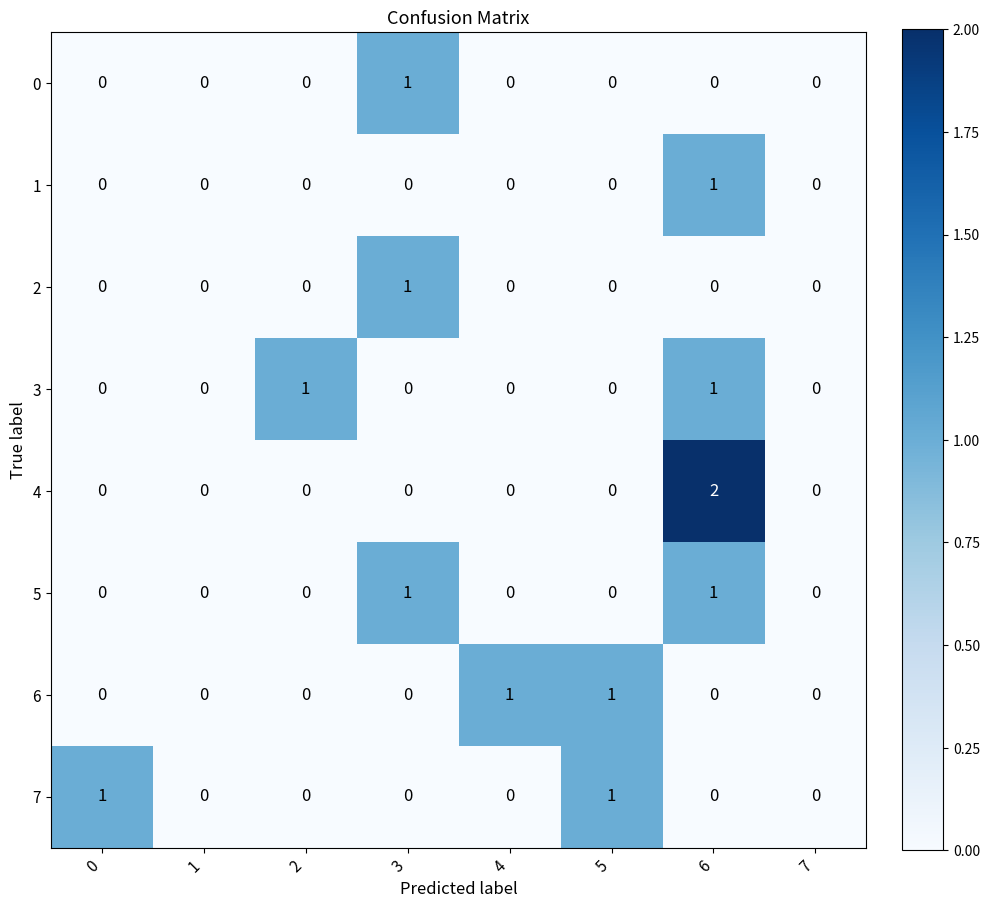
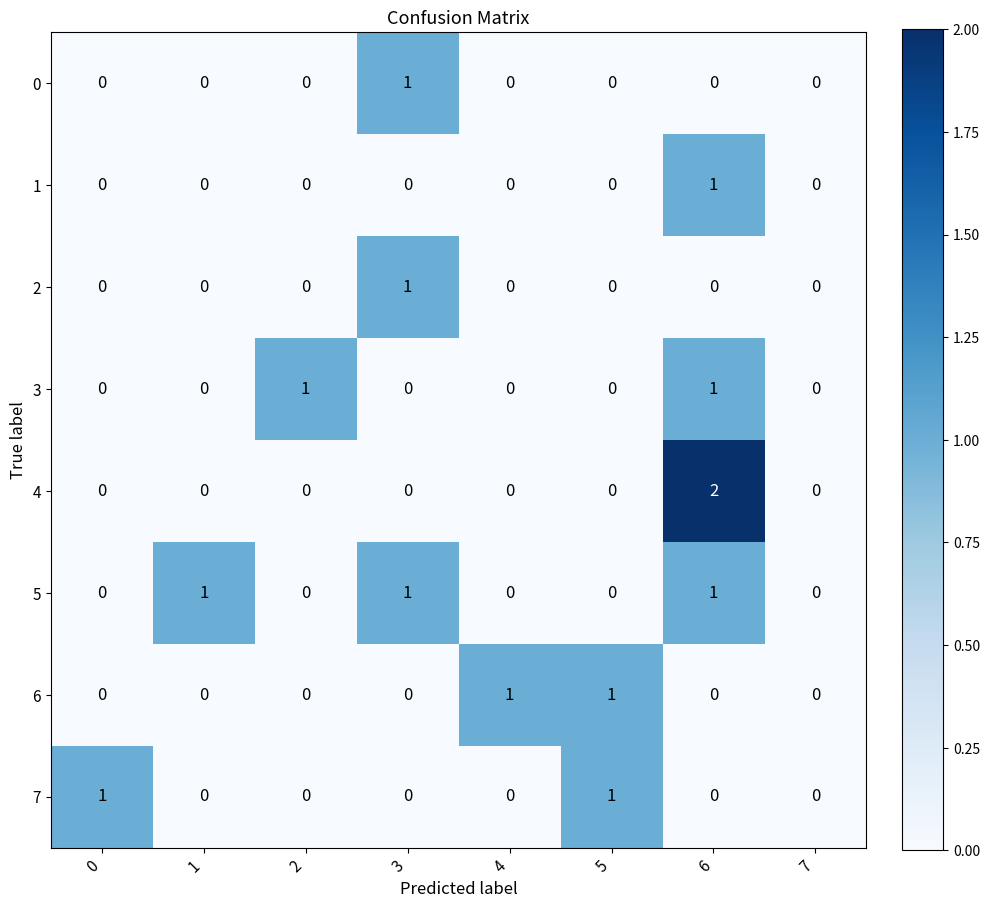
  {
    "0": {
      "0": 0,
      "1": 0,
      "2": 0,
      "3": 1,
      "4": 0,
      "5": 0,
      "6": 0,
      "7": 0
    },
    "1": {
      "0": 0,
      "1": 0,
      "2": 0,
      "3": 0,
      "4": 0,
      "5": 0,
      "6": 1,
      "7": 0
    },
    "2": {
      "0": 0,
      "1": 0,
      "2": 0,
      "3": 1,
      "4": 0,
      "5": 0,
      "6": 0,
      "7": 0
    },
    "3": {
      "0": 0,
      "1": 0,
      "2": 1,
      "3": 0,
      "4": 0,
      "5": 0,
      "6": 1,
      "7": 0
    },
    "4": {
      "0": 0,
      "1": 0,
      "2": 0,
      "3": 0,
      "4": 0,
      "5": 0,
      "6": 2,
      "7": 0
    },
    "5": {
      "0": 0,
-     "1": 0,
+     "1": 1,
      "2": 0,
      "3": 1,
      "4": 0,
      "5": 0,
      "6": 1,
      "7": 0
    },
    "6": {
      "0": 0,
      "1": 0,
      "2": 0,
      "3": 0,
      "4": 1,
      "5": 1,
      "6": 0,
      "7": 0
    },
    "7": {
      "0": 1,
      "1": 0,
      "2": 0,
      "3": 0,
      "4": 0,
      "5": 1,
      "6": 0,
      "7": 0
    }
  }
